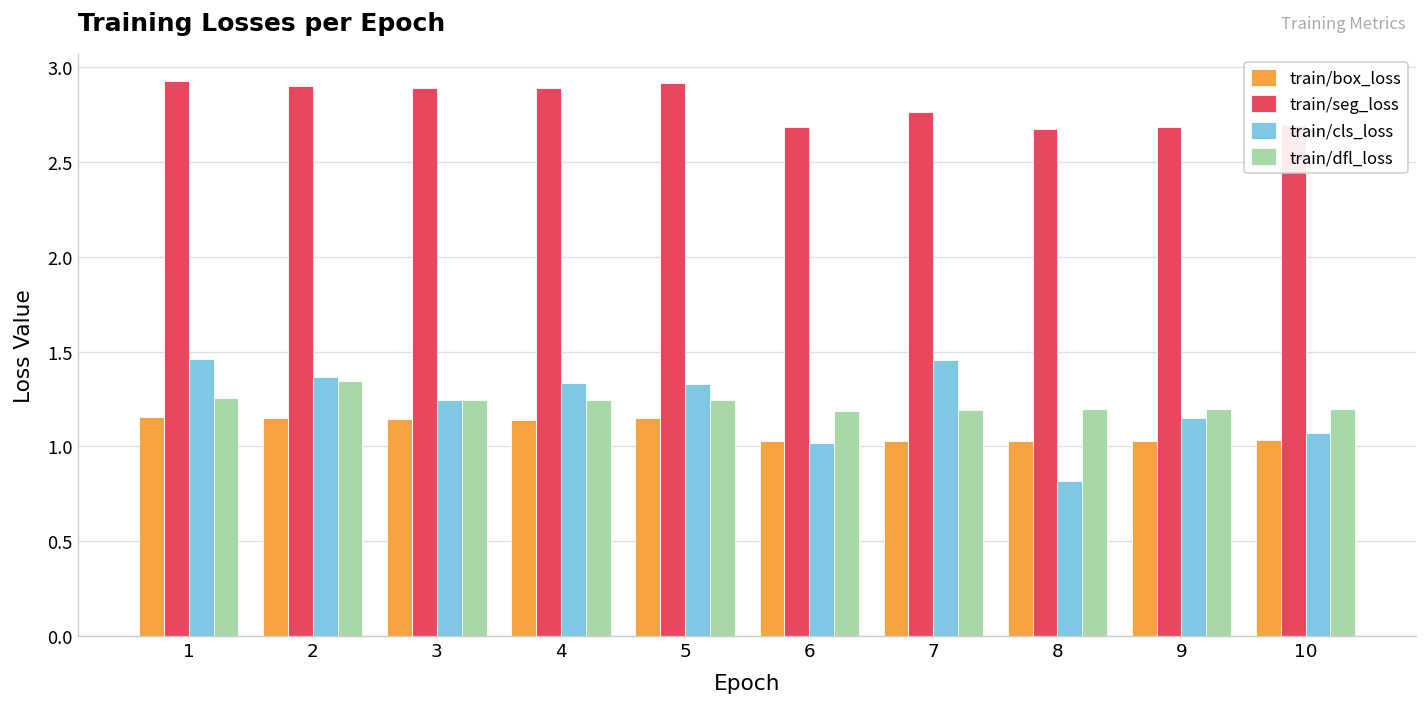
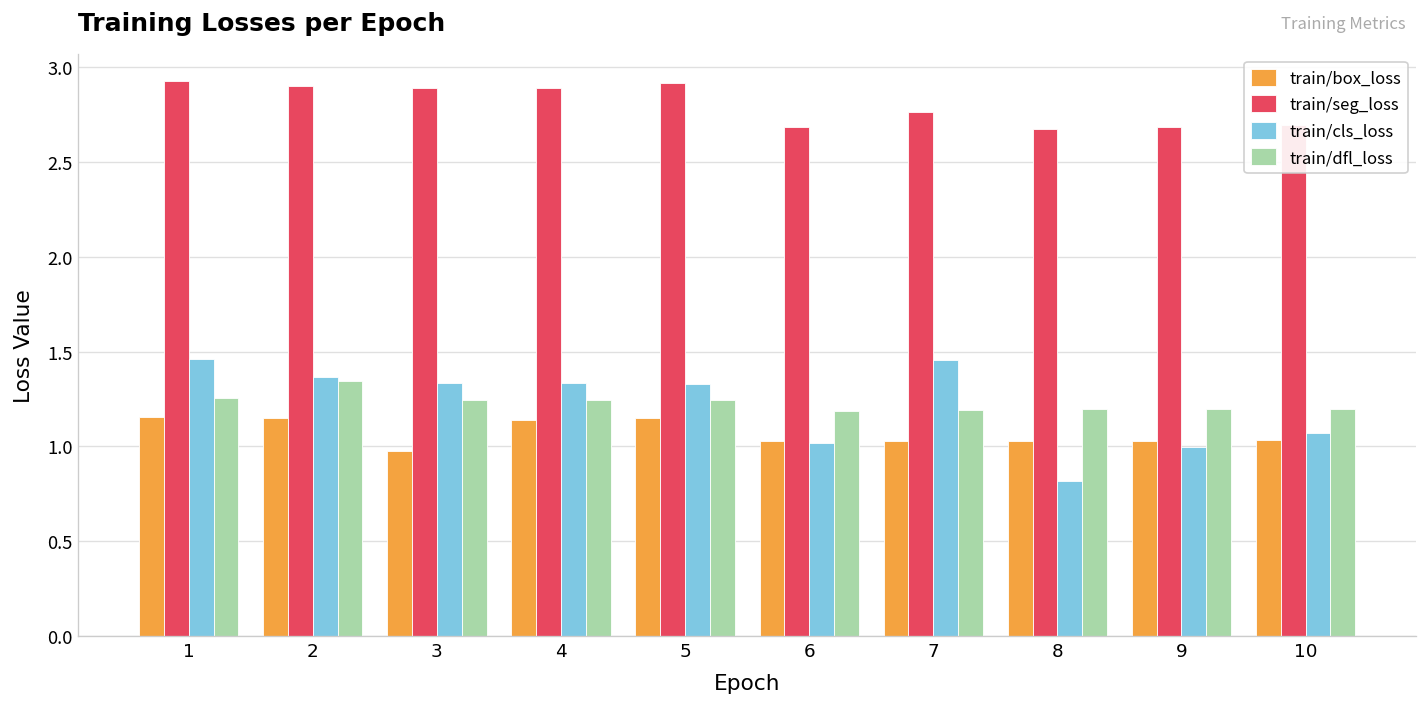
  {
    "train/box_loss": {
      "1": 1.15,
      "2": 1.15,
-     "3": 1.14,
+     "3": 0.98,
      "4": 1.14,
      "5": 1.15,
      "6": 1.03,
      "7": 1.03,
      "8": 1.03,
      "9": 1.03,
      "10": 1.03
    },
    "train/seg_loss": {
      "1": 2.92,
      "2": 2.90,
      "3": 2.89,
      "4": 2.89,
      "5": 2.91,
      "6": 2.68,
      "7": 2.76,
      "8": 2.67,
      "9": 2.68
    },
    "train/cls_loss": {
      "1": 1.46,
      "2": 1.36,
-     "3": 1.24,
+     "3": 1.34,
      "4": 1.33,
      "5": 1.33,
      "6": 1.02,
      "7": 1.45,
      "8": 0.82,
-     "9": 1.15,
+     "9": 1.00,
      "10": 1.07
    },
    "train/dfl_loss": {
      "1": 1.26,
      "2": 1.34,
      "3": 1.25,
      "4": 1.24,
      "5": 1.25,
      "6": 1.19,
      "7": 1.19,
      "8": 1.19,
      "9": 1.20,
      "10": 1.20
    }
  }
